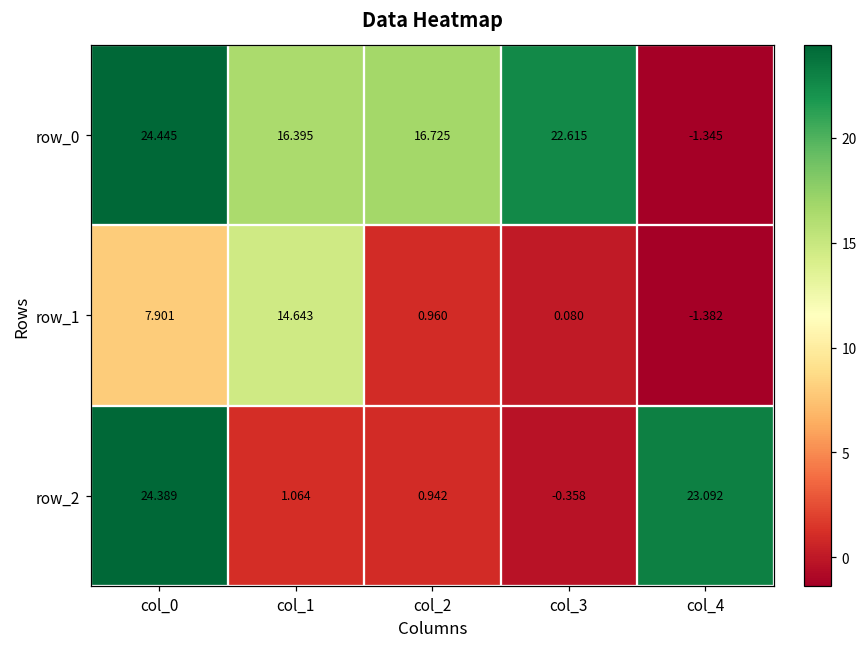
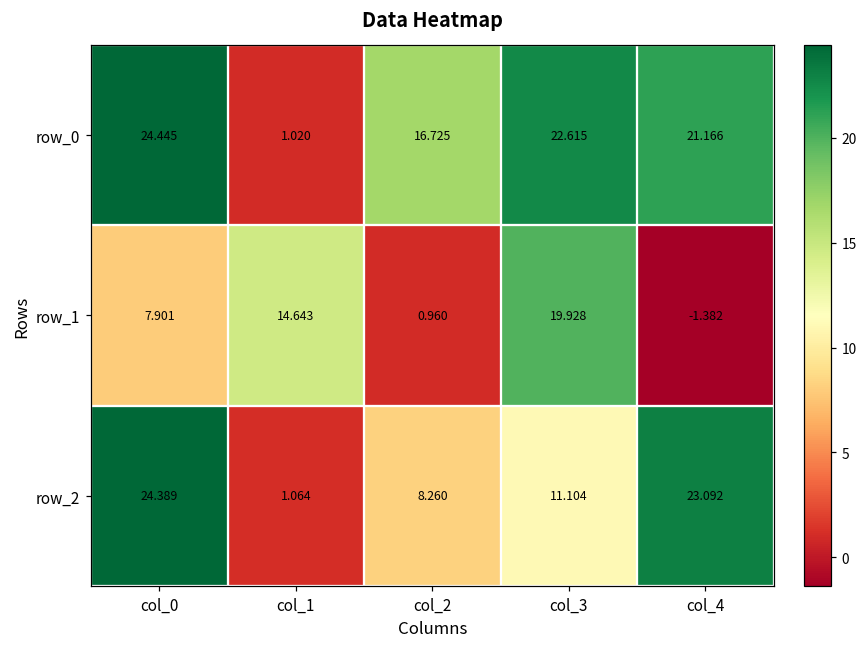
  {
    "row_0": {
      "col_0": 24.445,
-     "col_1": 16.395,
+     "col_1": 1.020,
      "col_2": 16.725,
      "col_3": 22.615,
-     "col_4": -1.345
+     "col_4": 21.166
    },
    "row_1": {
      "col_0": 7.901,
      "col_1": 14.643,
      "col_2": 0.960,
-     "col_3": 0.080,
+     "col_3": 19.928,
      "col_4": -1.382
    },
    "row_2": {
      "col_0": 24.389,
      "col_1": 1.064,
-     "col_2": 0.942,
-     "col_3": -0.358,
+     "col_2": 8.260,
+     "col_3": 11.104,
      "col_4": 23.092
    }
  }
